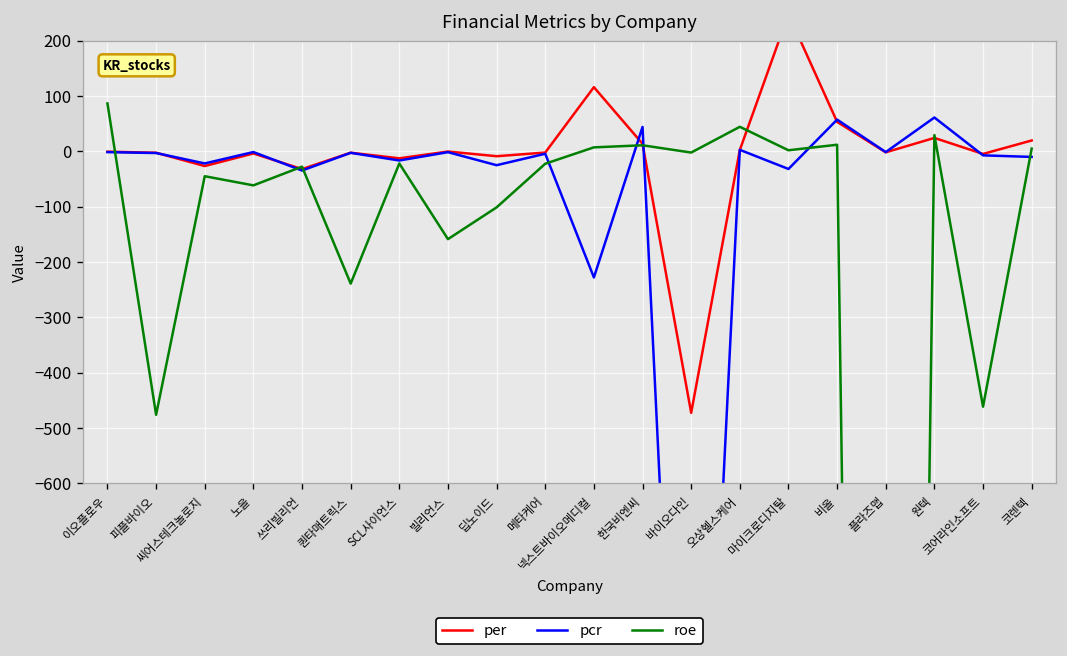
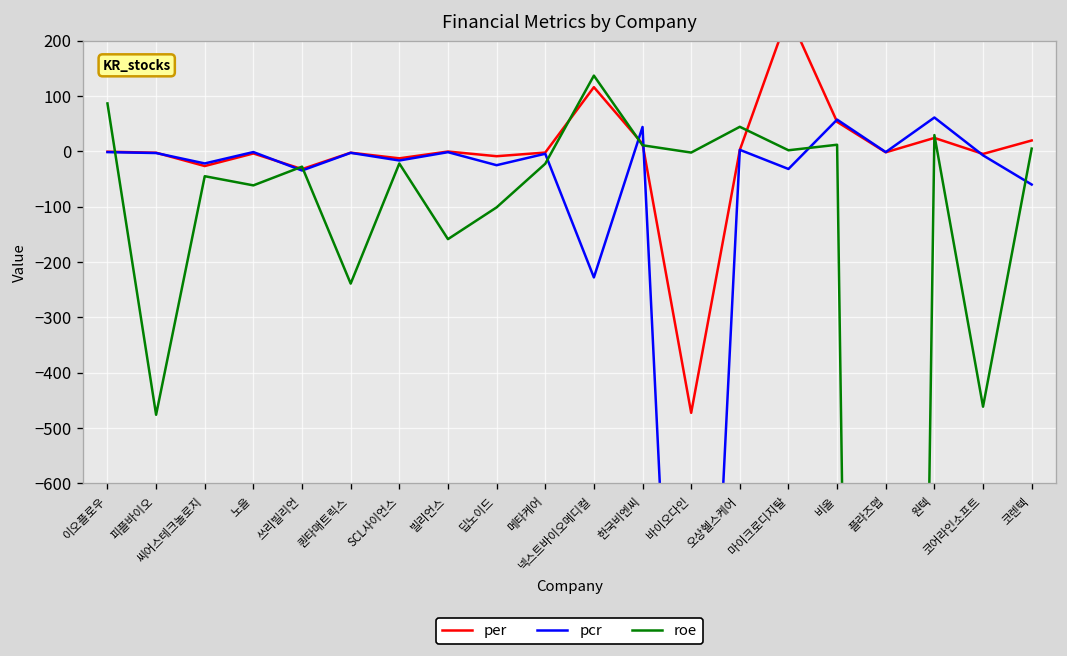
  {
    "per": {
      "딥노이드": -10,
      "넥스트바이오메디컬": 120,
      "바이오다인": -470,
      "코렌텍": 20
    },
    "pcr": {
      "딥노이드": -30,
      "넥스트바이오메디컬": -230,
      "한국비엔씨": 40,
      "마이크로디지탈": -30,
      "원텍": 60,
-     "코렌텍": -10
+     "코렌텍": -60
    },
    "roe": {
      "이오플로우": 90,
      "피플바이오": -480,
      "씨어스테크놀로지": -50,
      "노을": -60,
      "퀀타매트릭스": -240,
      "빌리언스": -160,
      "딥노이드": -100,
      "메타케어": -20,
-     "넥스트바이오메디컬": 10,
+     "넥스트바이오메디컬": 140,
      "바이오다인": 0,
      "오상헬스케어": 40,
      "마이크로디지탈": 0,
      "비올": 10,
      "코어라인소프트": -460,
      "코렌텍": 0
    }
  }
